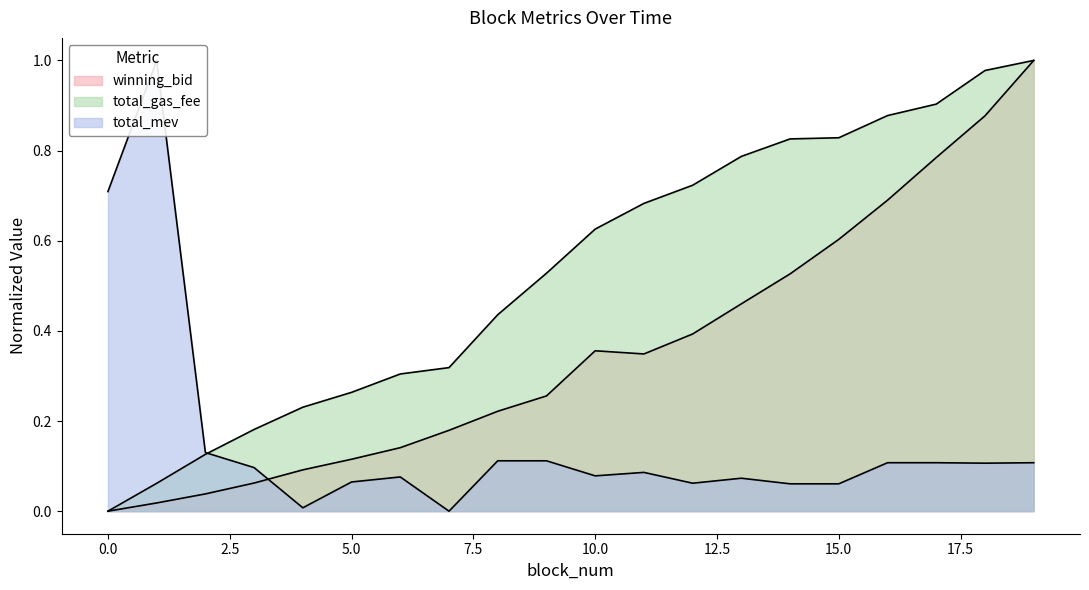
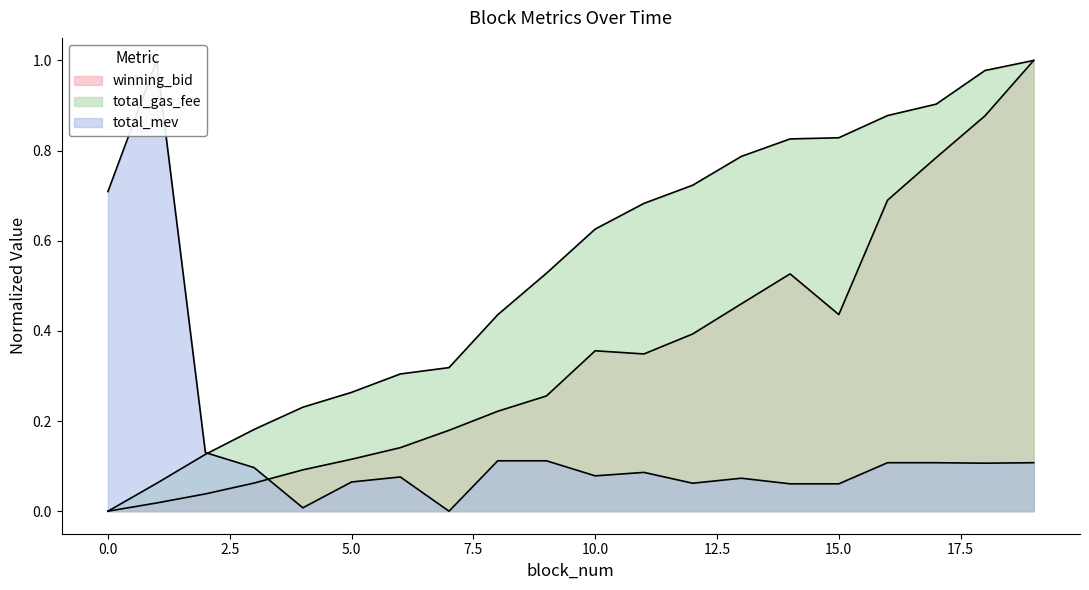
  {
    "winning_bid": {
      "5.0": 0.12,
      "10.0": 0.36,
-     "15.0": 0.60
+     "15.0": 0.44
    }
  }
